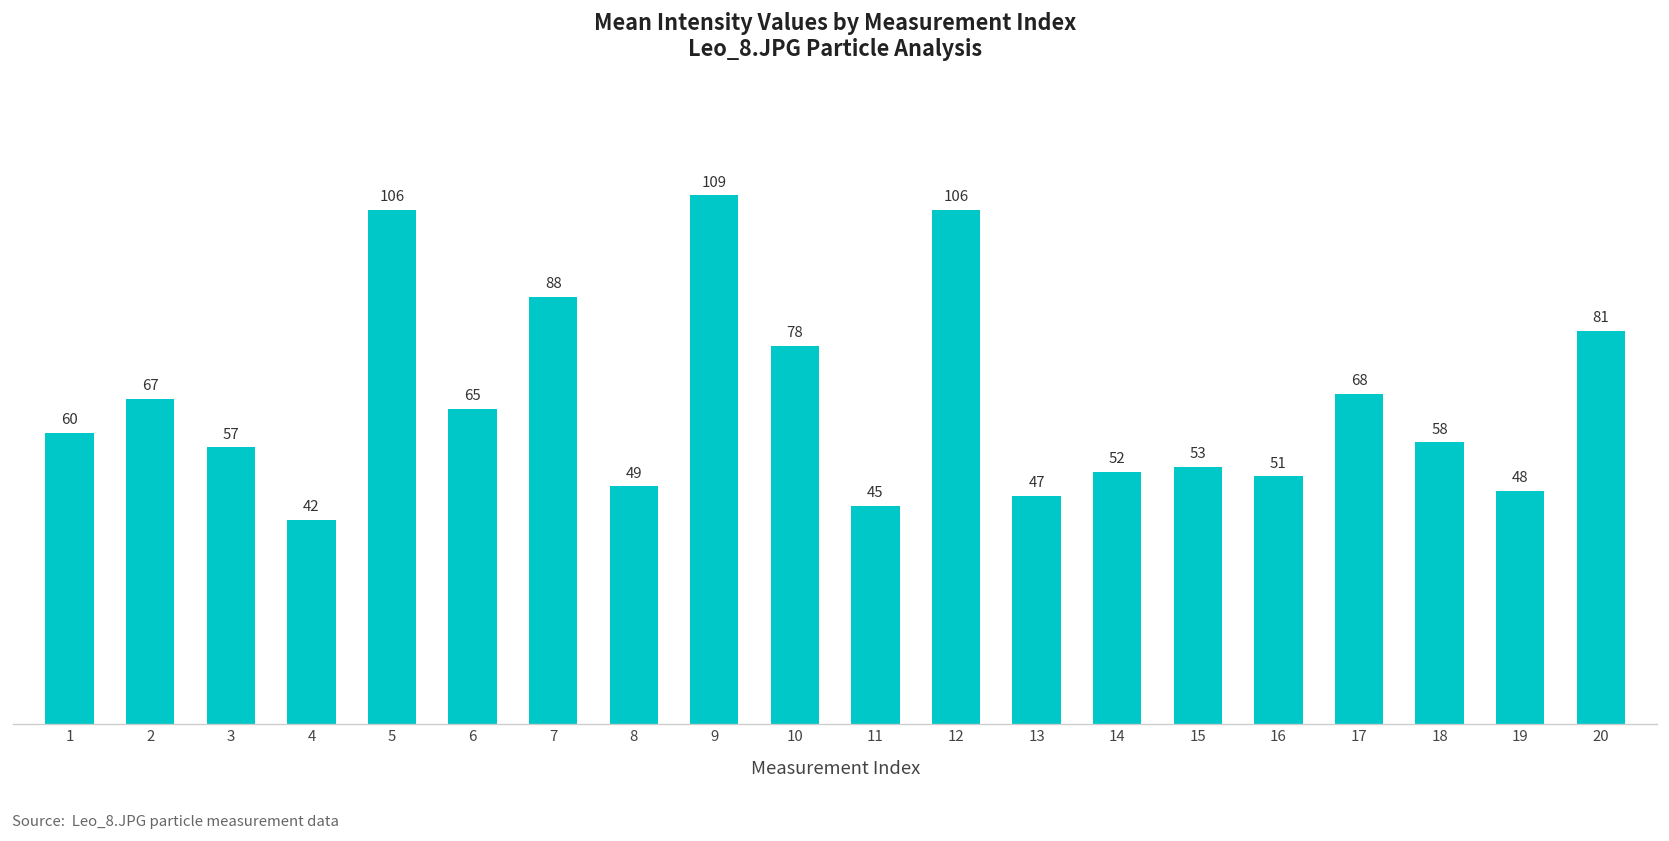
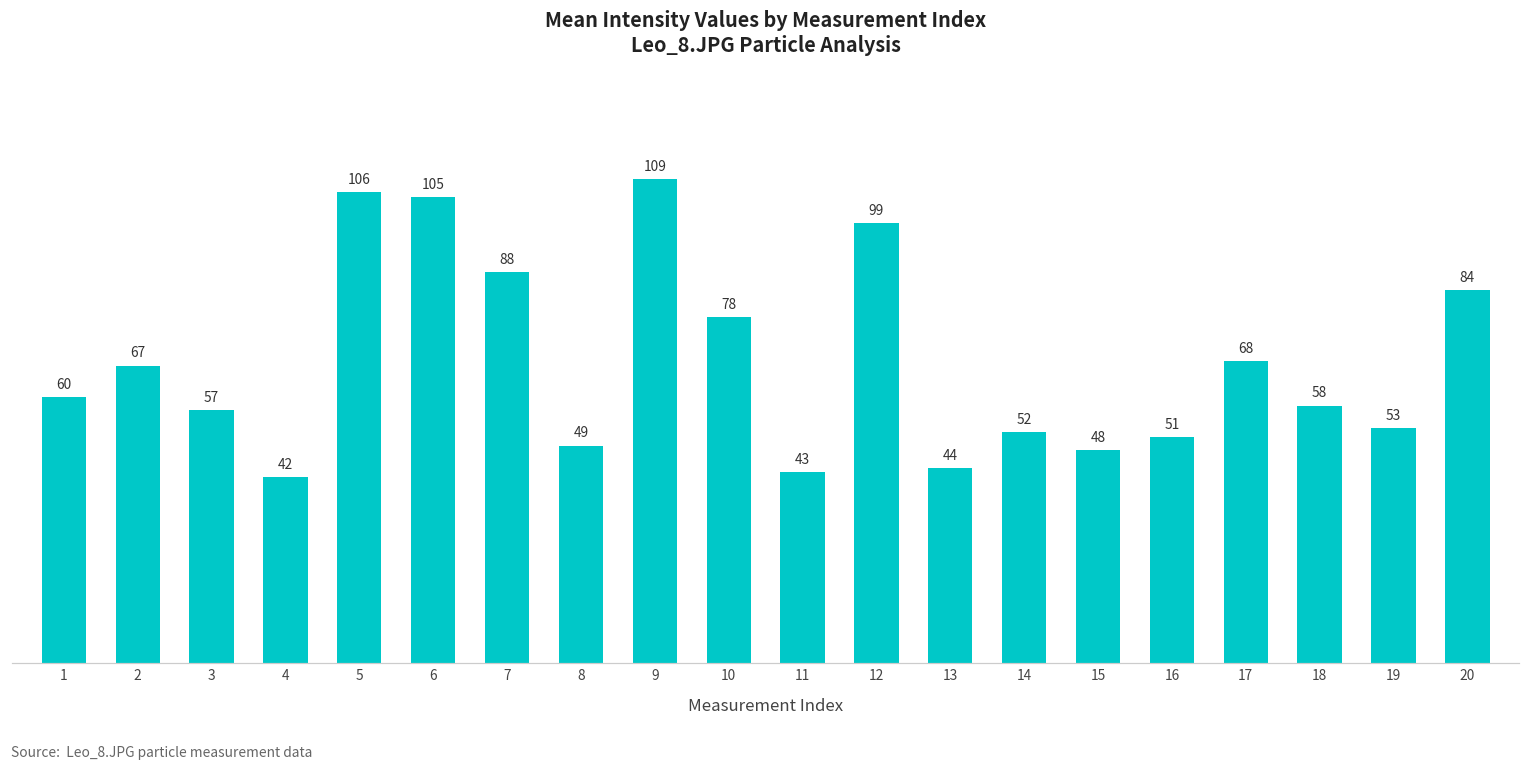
  {
    "1": 60,
    "2": 67,
    "3": 57,
    "4": 42,
    "5": 106,
-   "6": 65,
+   "6": 105,
    "7": 88,
    "8": 49,
    "9": 109,
    "10": 78,
-   "11": 45,
-   "12": 106,
-   "13": 47,
+   "11": 43,
+   "12": 99,
+   "13": 44,
    "14": 52,
-   "15": 53,
+   "15": 48,
    "16": 51,
    "17": 68,
    "18": 58,
-   "19": 48,
-   "20": 81
+   "19": 53,
+   "20": 84
  }
